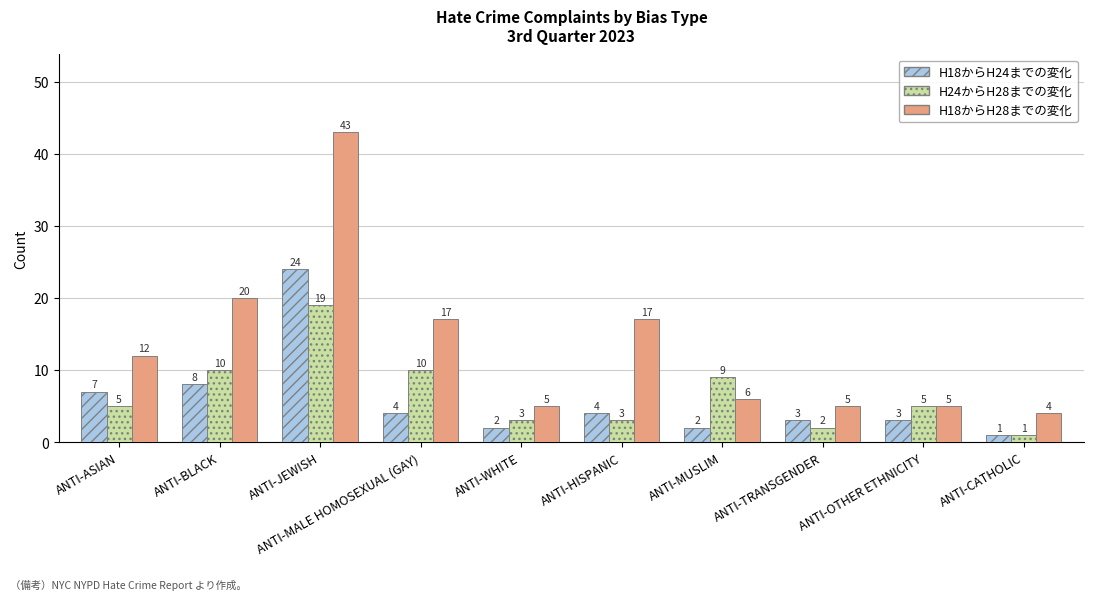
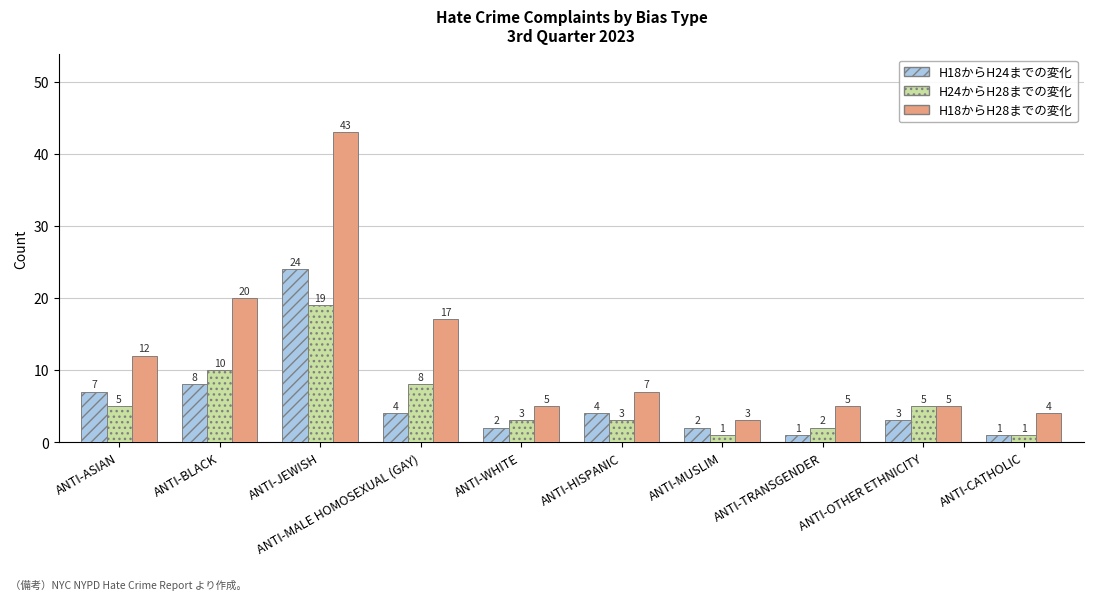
  {
    "H18からH24までの変化": {
      "ANTI-ASIAN": 7,
      "ANTI-BLACK": 8,
      "ANTI-JEWISH": 24,
      "ANTI-MALE HOMOSEXUAL (GAY)": 4,
      "ANTI-WHITE": 2,
      "ANTI-HISPANIC": 4,
      "ANTI-MUSLIM": 2,
-     "ANTI-TRANSGENDER": 3,
+     "ANTI-TRANSGENDER": 1,
      "ANTI-OTHER ETHNICITY": 3,
      "ANTI-CATHOLIC": 1
    },
    "H24からH28までの変化": {
      "ANTI-ASIAN": 5,
      "ANTI-BLACK": 10,
      "ANTI-JEWISH": 19,
-     "ANTI-MALE HOMOSEXUAL (GAY)": 10,
+     "ANTI-MALE HOMOSEXUAL (GAY)": 8,
      "ANTI-WHITE": 3,
      "ANTI-HISPANIC": 3,
-     "ANTI-MUSLIM": 9,
+     "ANTI-MUSLIM": 1,
      "ANTI-TRANSGENDER": 2,
      "ANTI-OTHER ETHNICITY": 5,
      "ANTI-CATHOLIC": 1
    },
    "H18からH28までの変化": {
      "ANTI-ASIAN": 12,
      "ANTI-BLACK": 20,
      "ANTI-JEWISH": 43,
      "ANTI-MALE HOMOSEXUAL (GAY)": 17,
      "ANTI-WHITE": 5,
-     "ANTI-HISPANIC": 17,
-     "ANTI-MUSLIM": 6,
+     "ANTI-HISPANIC": 7,
+     "ANTI-MUSLIM": 3,
      "ANTI-TRANSGENDER": 5,
      "ANTI-OTHER ETHNICITY": 5,
      "ANTI-CATHOLIC": 4
    }
  }
